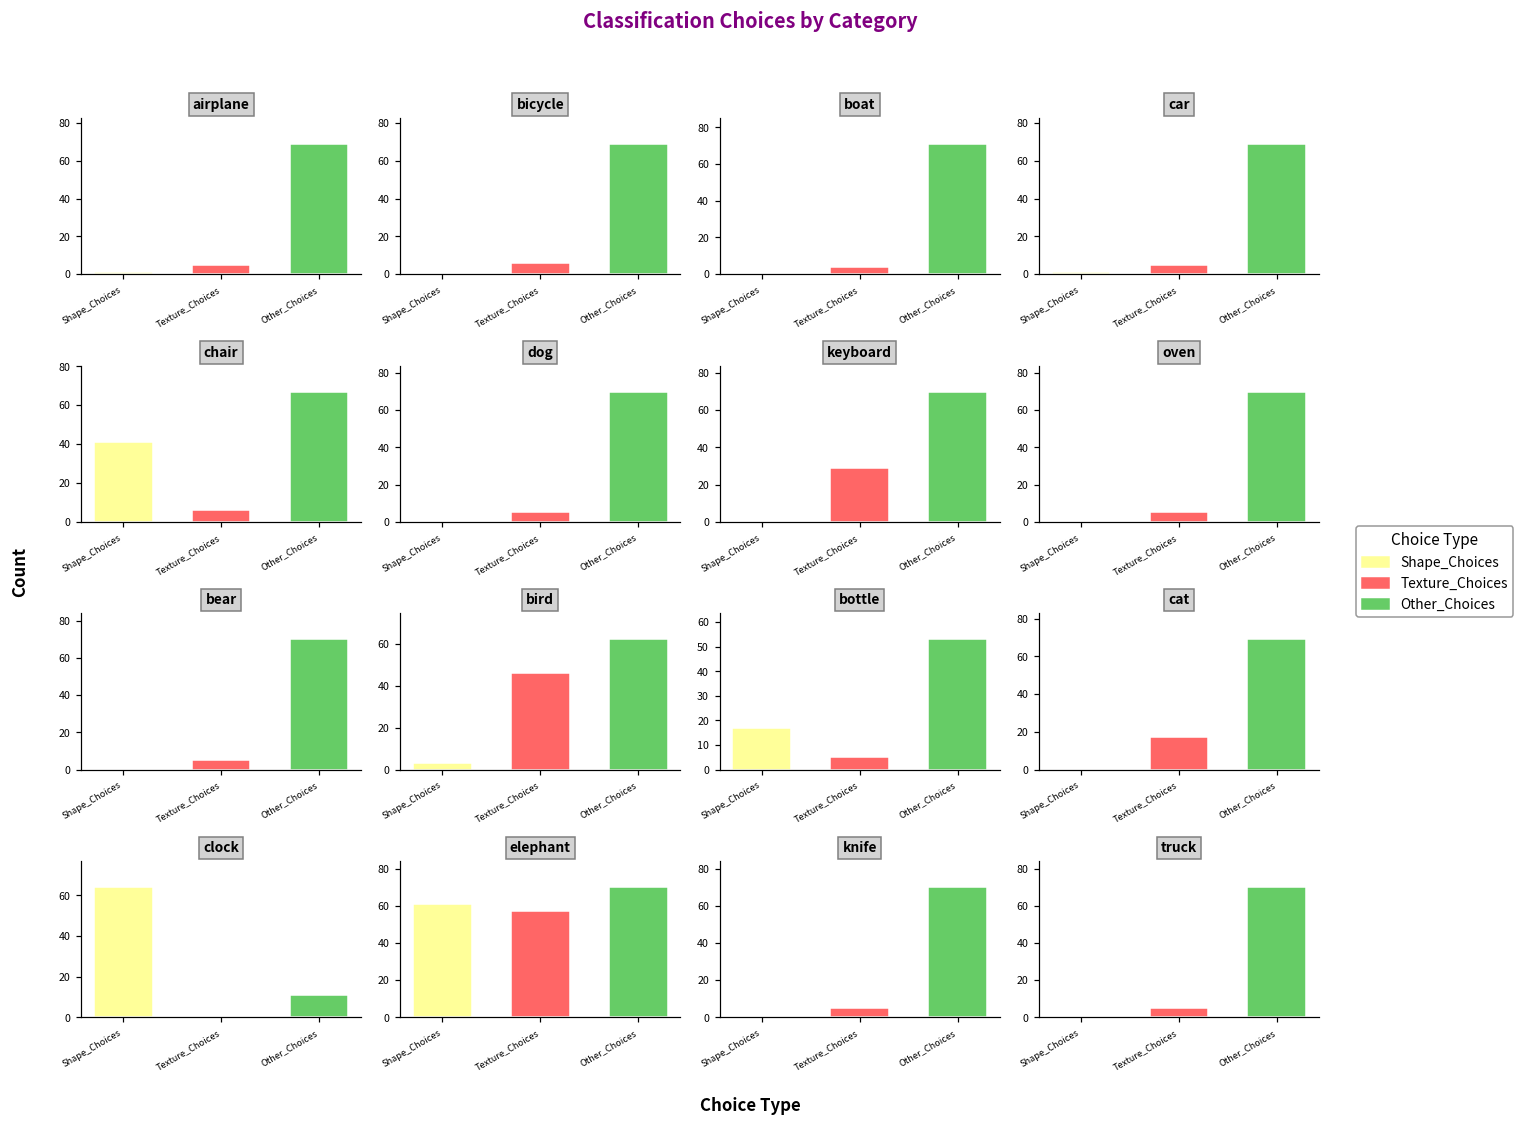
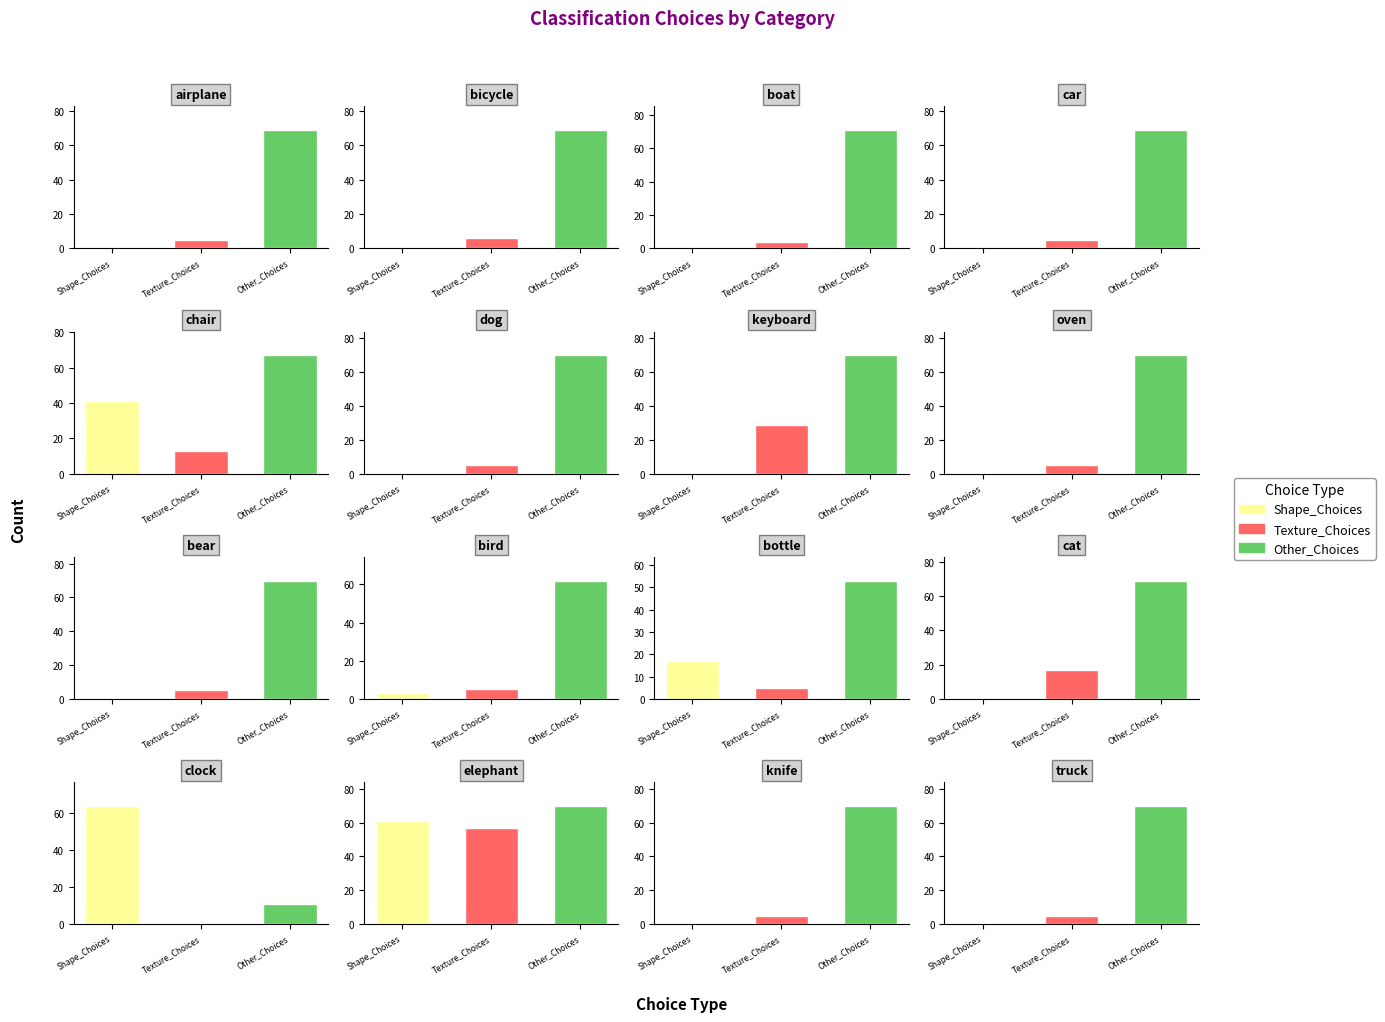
  {
    "airplane": {
      "Texture_Choices": 5,
      "Other_Choices": 69
    },
    "bicycle": {
      "Shape_Choices": 0,
      "Texture_Choices": 6,
      "Other_Choices": 69
    },
    "boat": {
      "Shape_Choices": 0,
      "Texture_Choices": 4,
      "Other_Choices": 71
    },
    "car": {
      "Texture_Choices": 5,
      "Other_Choices": 69
    },
    "chair": {
      "Shape_Choices": 41,
-     "Texture_Choices": 6,
+     "Texture_Choices": 13,
      "Other_Choices": 67
    },
    "dog": {
      "Shape_Choices": 0,
      "Texture_Choices": 5,
      "Other_Choices": 70
    },
    "keyboard": {
      "Shape_Choices": 0,
      "Texture_Choices": 29,
      "Other_Choices": 70
    },
    "oven": {
      "Shape_Choices": 0,
      "Texture_Choices": 5,
      "Other_Choices": 70
    },
    "bear": {
      "Shape_Choices": 0,
      "Texture_Choices": 5,
      "Other_Choices": 70
    },
    "bird": {
      "Shape_Choices": 3,
-     "Texture_Choices": 46,
+     "Texture_Choices": 5,
      "Other_Choices": 62
    },
    "bottle": {
      "Shape_Choices": 17,
      "Texture_Choices": 5,
      "Other_Choices": 53
    },
    "cat": {
      "Shape_Choices": 0,
      "Texture_Choices": 17,
      "Other_Choices": 69
    },
    "clock": {
      "Shape_Choices": 64,
      "Texture_Choices": 0,
      "Other_Choices": 11
    },
    "elephant": {
      "Shape_Choices": 61,
      "Texture_Choices": 57,
      "Other_Choices": 70
    },
    "knife": {
      "Shape_Choices": 0,
      "Texture_Choices": 5,
      "Other_Choices": 70
    },
    "truck": {
      "Shape_Choices": 0,
      "Texture_Choices": 5,
      "Other_Choices": 70
    }
  }
